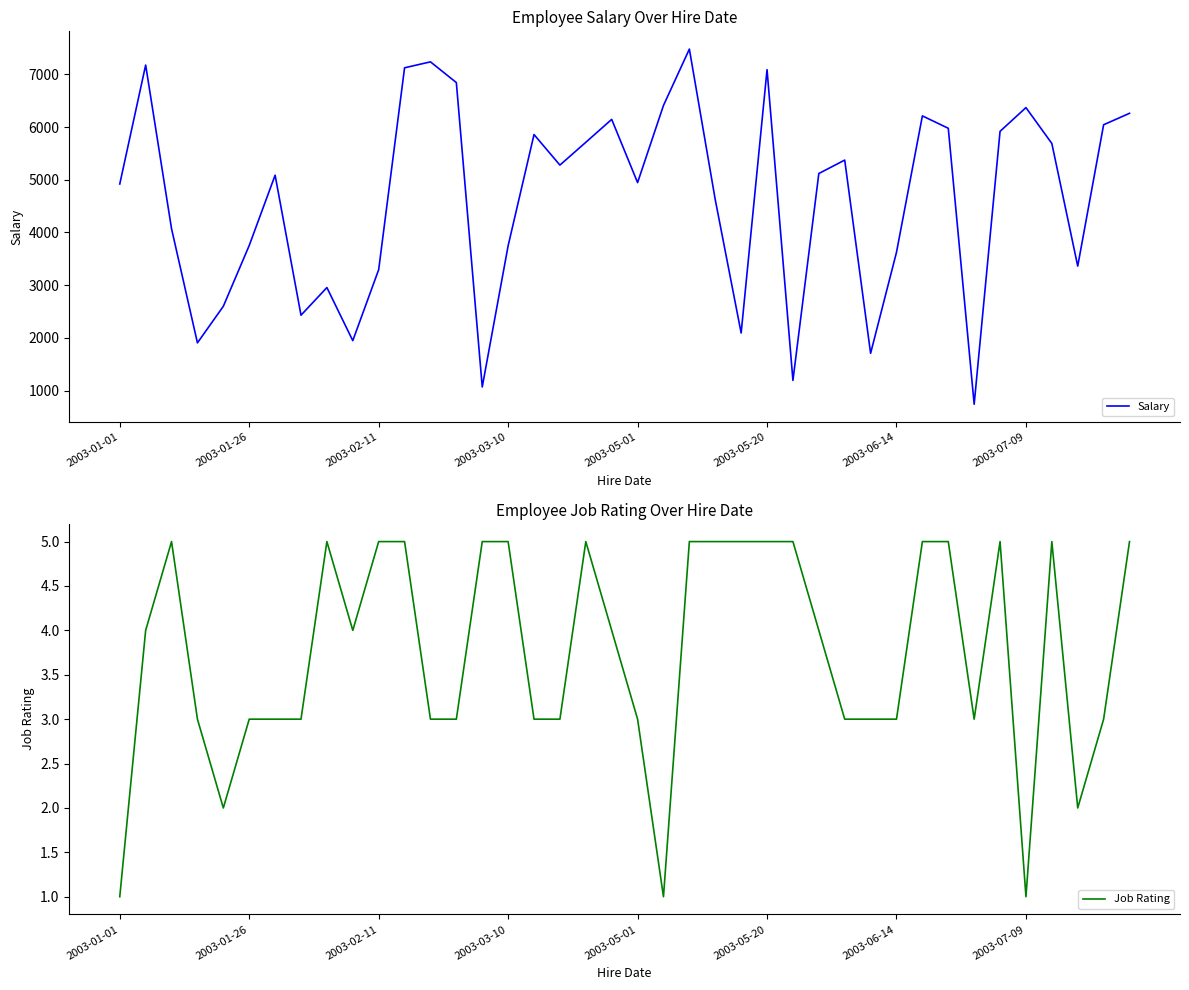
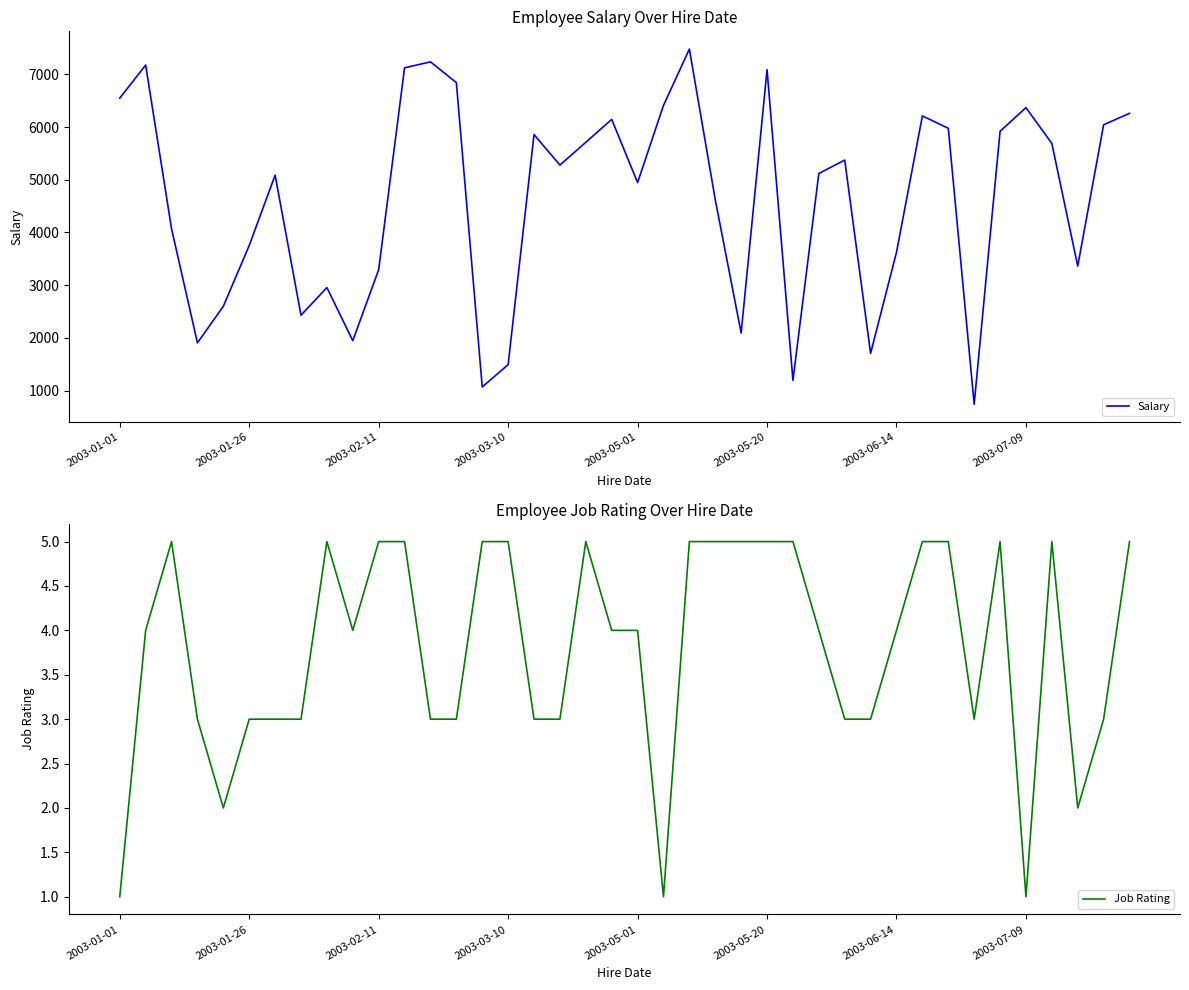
  {
    "Employee Salary Over Hire Date": {
-     "2003-01-01": 4900,
-     "2003-03-10": 3700,
+     "2003-01-01": 6500,
+     "2003-03-10": 1500,
      "2003-05-01": 4900,
      "2003-05-20": 7100,
      "2003-06-14": 3600,
      "2003-07-09": 6400
    },
    "Employee Job Rating Over Hire Date": {
      "2003-01-01": 1,
      "2003-03-10": 5,
-     "2003-05-01": 3,
+     "2003-05-01": 4,
      "2003-05-20": 5,
-     "2003-06-14": 3,
+     "2003-06-14": 4,
      "2003-07-09": 1
    }
  }
